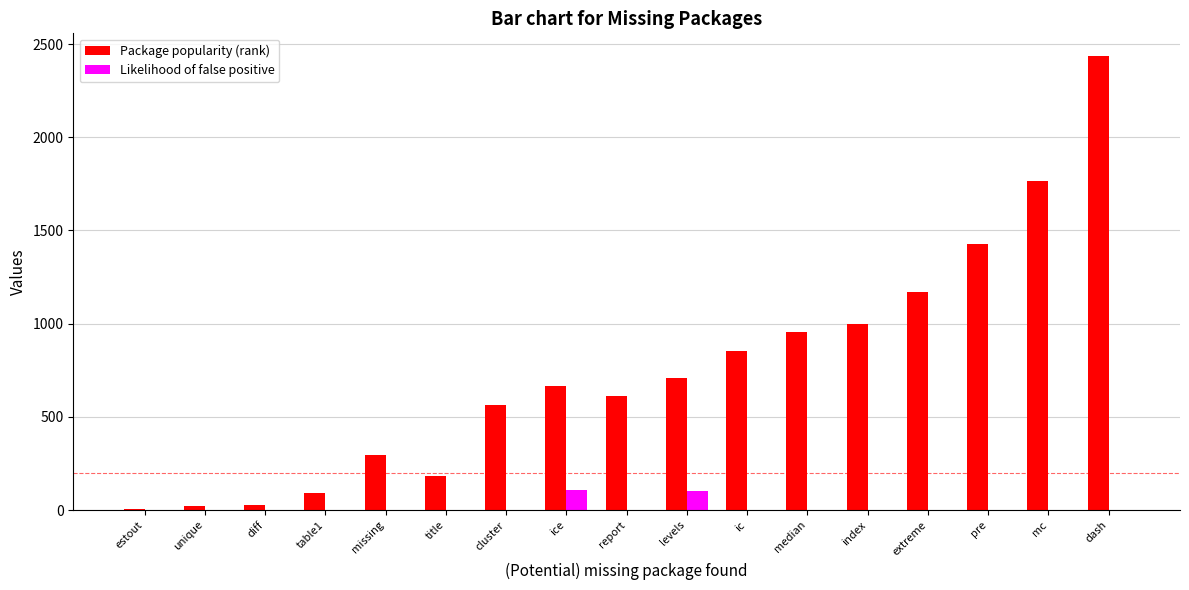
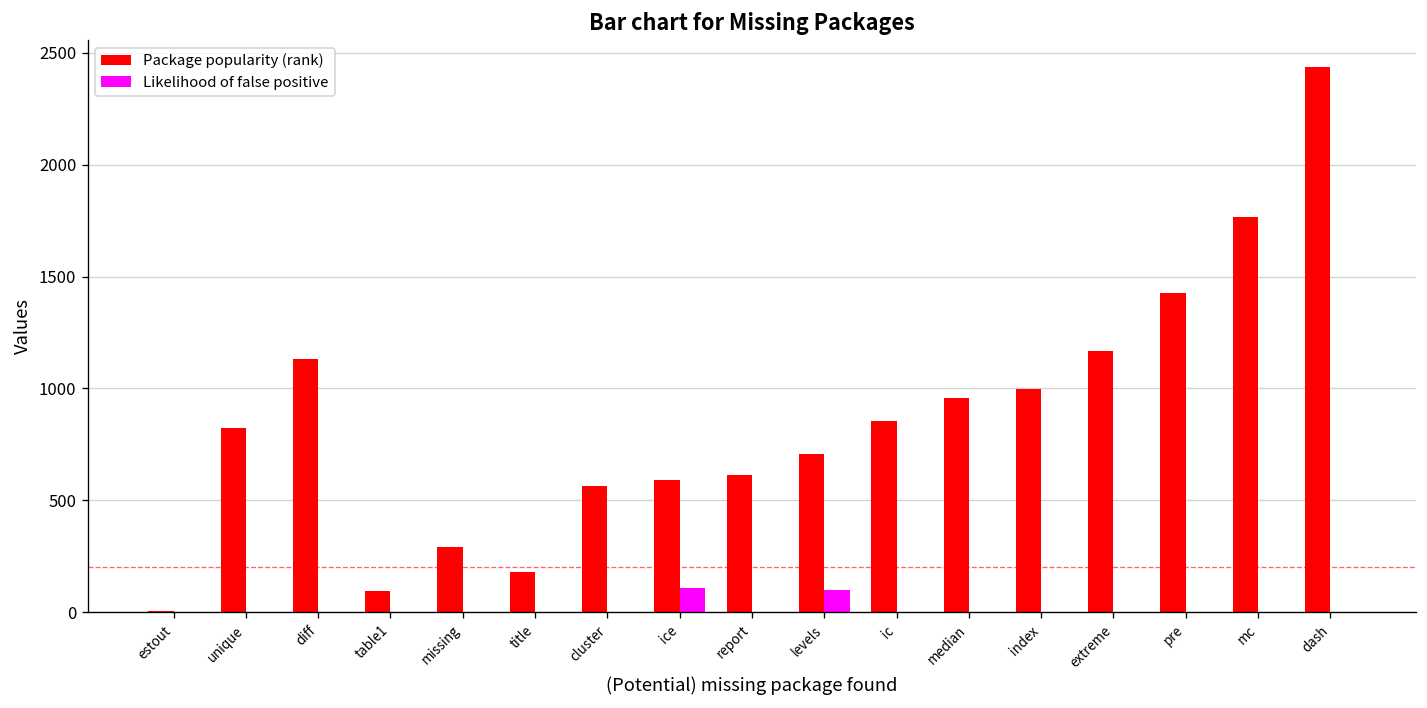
  {
    "Package popularity (rank)": {
-     "unique": 20,
-     "diff": 30,
+     "unique": 830,
+     "diff": 1130,
      "table1": 90,
      "missing": 290,
      "title": 180,
      "cluster": 560,
-     "ice": 660,
+     "ice": 590,
      "report": 610,
      "levels": 710,
      "ic": 850,
      "median": 960,
      "index": 1000,
      "extreme": 1170,
      "pre": 1430,
      "mc": 1770,
      "dash": 2440
    },
    "Likelihood of false positive": {
      "estout": 0,
      "unique": 0,
      "diff": 0,
      "table1": 0,
      "missing": 0,
      "ice": 110,
      "levels": 100
    }
  }
